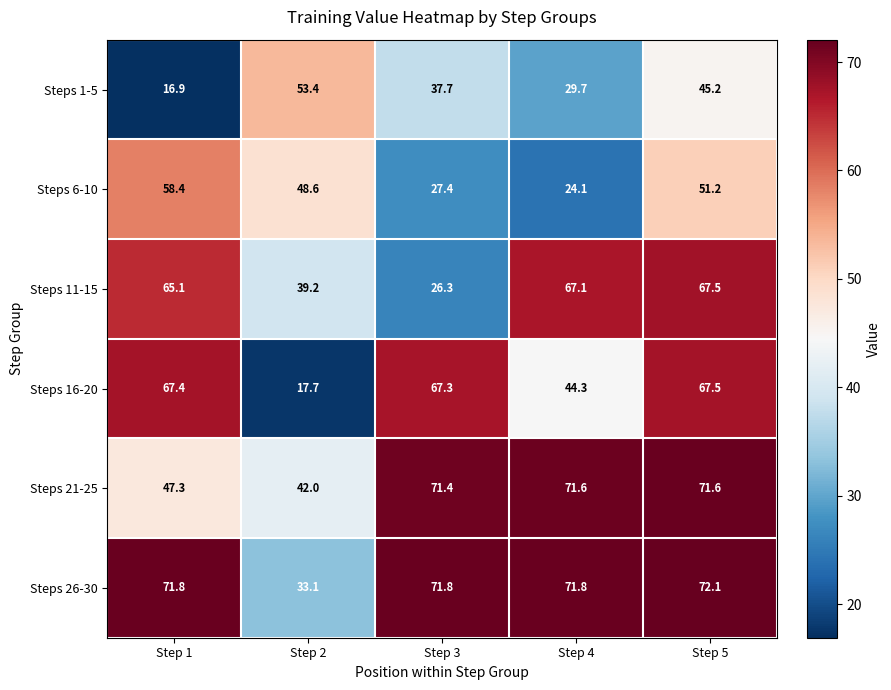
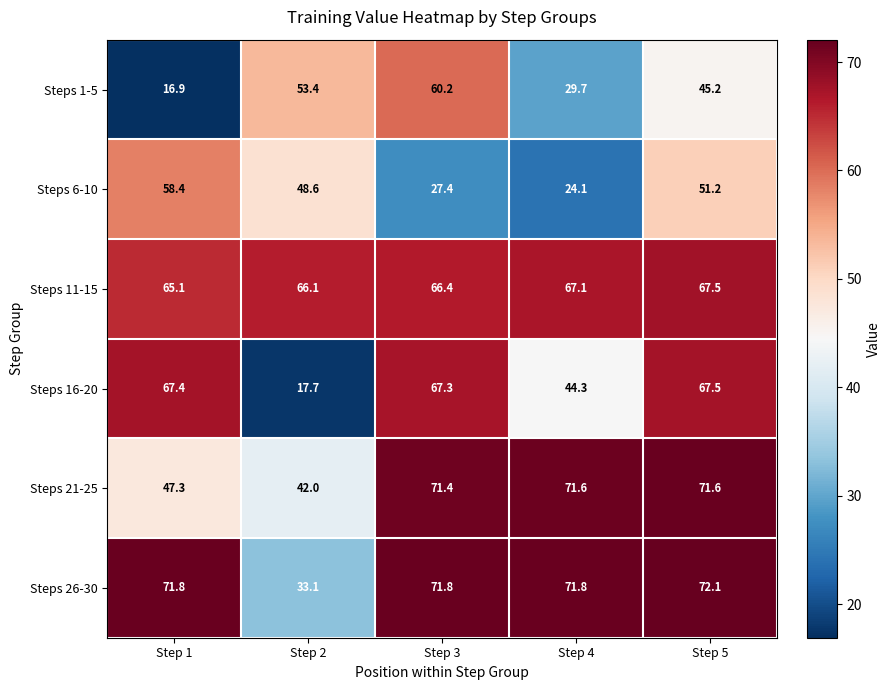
  {
    "Steps 1-5": {
      "Step 1": 16.9,
      "Step 2": 53.4,
-     "Step 3": 37.7,
+     "Step 3": 60.2,
      "Step 4": 29.7,
      "Step 5": 45.2
    },
    "Steps 6-10": {
      "Step 1": 58.4,
      "Step 2": 48.6,
      "Step 3": 27.4,
      "Step 4": 24.1,
      "Step 5": 51.2
    },
    "Steps 11-15": {
      "Step 1": 65.1,
-     "Step 2": 39.2,
-     "Step 3": 26.3,
+     "Step 2": 66.1,
+     "Step 3": 66.4,
      "Step 4": 67.1,
      "Step 5": 67.5
    },
    "Steps 16-20": {
      "Step 1": 67.4,
      "Step 2": 17.7,
      "Step 3": 67.3,
      "Step 4": 44.3,
      "Step 5": 67.5
    },
    "Steps 21-25": {
      "Step 1": 47.3,
      "Step 2": 42.0,
      "Step 3": 71.4,
      "Step 4": 71.6,
      "Step 5": 71.6
    },
    "Steps 26-30": {
      "Step 1": 71.8,
      "Step 2": 33.1,
      "Step 3": 71.8,
      "Step 4": 71.8,
      "Step 5": 72.1
    }
  }
